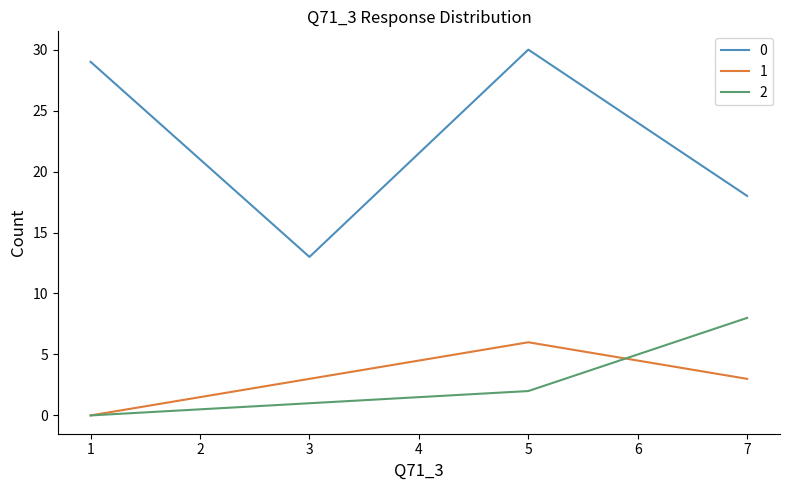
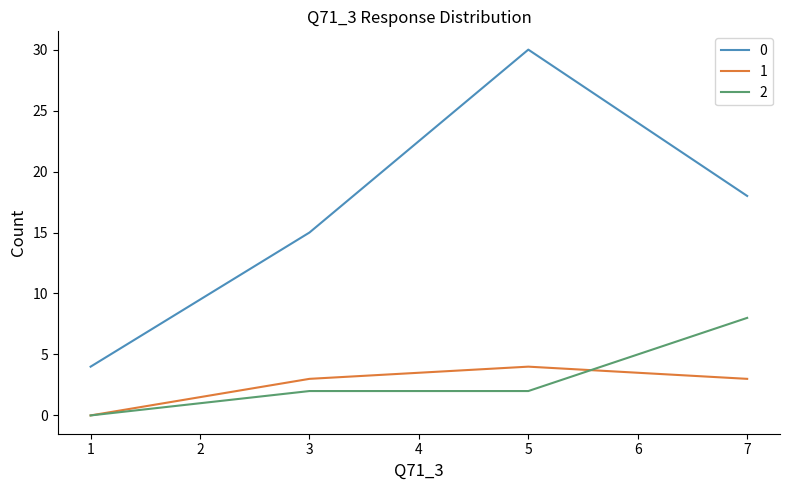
  {
    "0": {
-     "1": 29,
-     "3": 13,
+     "1": 4,
+     "3": 15,
      "5": 30,
      "7": 18
    },
    "1": {
      "3": 3,
-     "5": 6,
+     "5": 4,
      "7": 3
    },
    "2": {
-     "3": 1,
+     "3": 2,
      "5": 2,
      "7": 8
    }
  }
